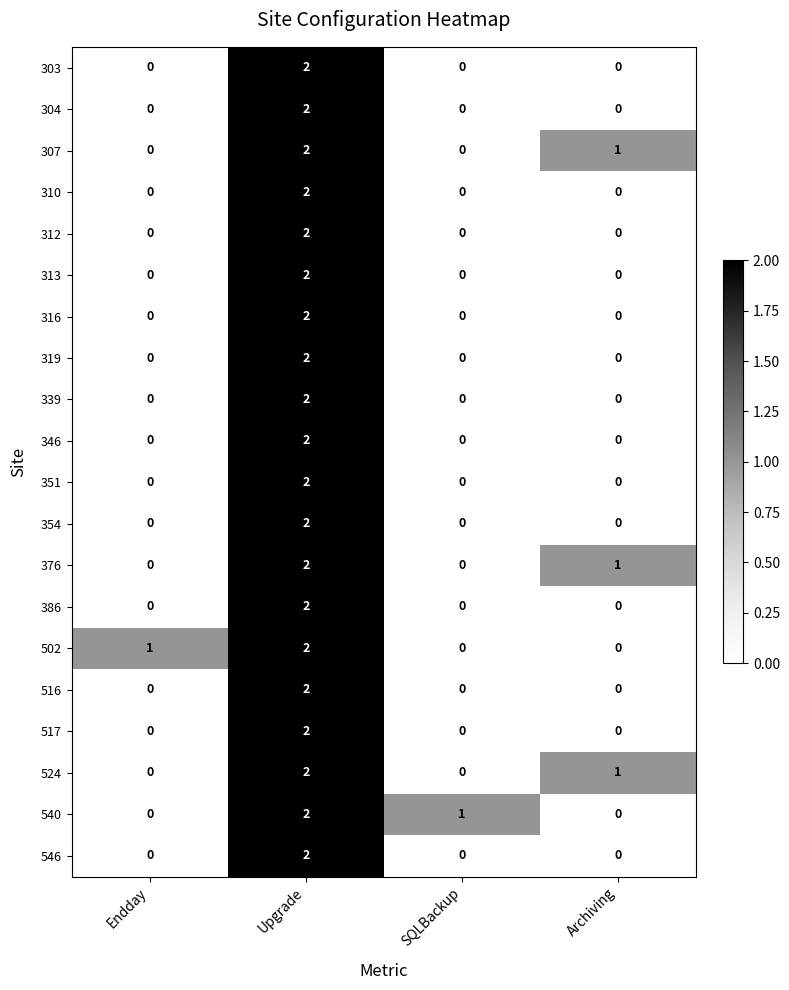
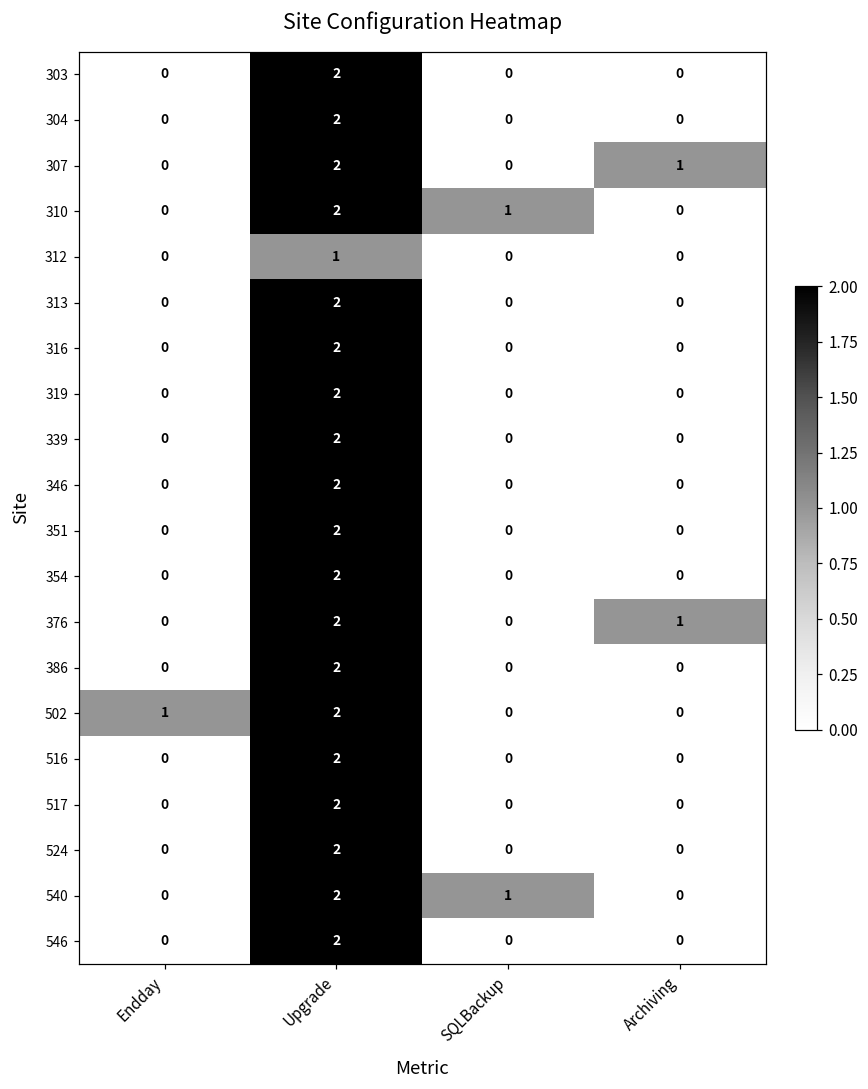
  {
    "303": {
      "Endday": 0,
      "Upgrade": 2,
      "SQLBackup": 0,
      "Archiving": 0
    },
    "304": {
      "Endday": 0,
      "Upgrade": 2,
      "SQLBackup": 0,
      "Archiving": 0
    },
    "307": {
      "Endday": 0,
      "Upgrade": 2,
      "SQLBackup": 0,
      "Archiving": 1
    },
    "310": {
      "Endday": 0,
      "Upgrade": 2,
-     "SQLBackup": 0,
+     "SQLBackup": 1,
      "Archiving": 0
    },
    "312": {
      "Endday": 0,
-     "Upgrade": 2,
+     "Upgrade": 1,
      "SQLBackup": 0,
      "Archiving": 0
    },
    "313": {
      "Endday": 0,
      "Upgrade": 2,
      "SQLBackup": 0,
      "Archiving": 0
    },
    "316": {
      "Endday": 0,
      "Upgrade": 2,
      "SQLBackup": 0,
      "Archiving": 0
    },
    "319": {
      "Endday": 0,
      "Upgrade": 2,
      "SQLBackup": 0,
      "Archiving": 0
    },
    "339": {
      "Endday": 0,
      "Upgrade": 2,
      "SQLBackup": 0,
      "Archiving": 0
    },
    "346": {
      "Endday": 0,
      "Upgrade": 2,
      "SQLBackup": 0,
      "Archiving": 0
    },
    "351": {
      "Endday": 0,
      "Upgrade": 2,
      "SQLBackup": 0,
      "Archiving": 0
    },
    "354": {
      "Endday": 0,
      "Upgrade": 2,
      "SQLBackup": 0,
      "Archiving": 0
    },
    "376": {
      "Endday": 0,
      "Upgrade": 2,
      "SQLBackup": 0,
      "Archiving": 1
    },
    "386": {
      "Endday": 0,
      "Upgrade": 2,
      "SQLBackup": 0,
      "Archiving": 0
    },
    "502": {
      "Endday": 1,
      "Upgrade": 2,
      "SQLBackup": 0,
      "Archiving": 0
    },
    "516": {
      "Endday": 0,
      "Upgrade": 2,
      "SQLBackup": 0,
      "Archiving": 0
    },
    "517": {
      "Endday": 0,
      "Upgrade": 2,
      "SQLBackup": 0,
      "Archiving": 0
    },
    "524": {
      "Endday": 0,
      "Upgrade": 2,
      "SQLBackup": 0,
-     "Archiving": 1
+     "Archiving": 0
    },
    "540": {
      "Endday": 0,
      "Upgrade": 2,
      "SQLBackup": 1,
      "Archiving": 0
    },
    "546": {
      "Endday": 0,
      "Upgrade": 2,
      "SQLBackup": 0,
      "Archiving": 0
    }
  }
